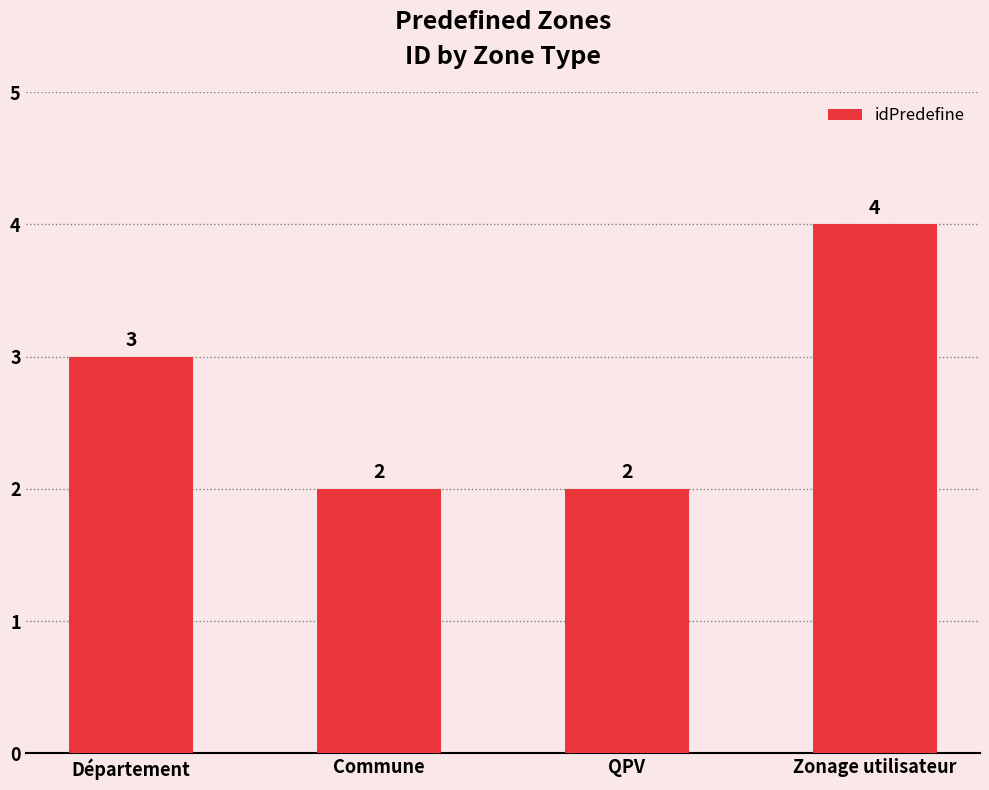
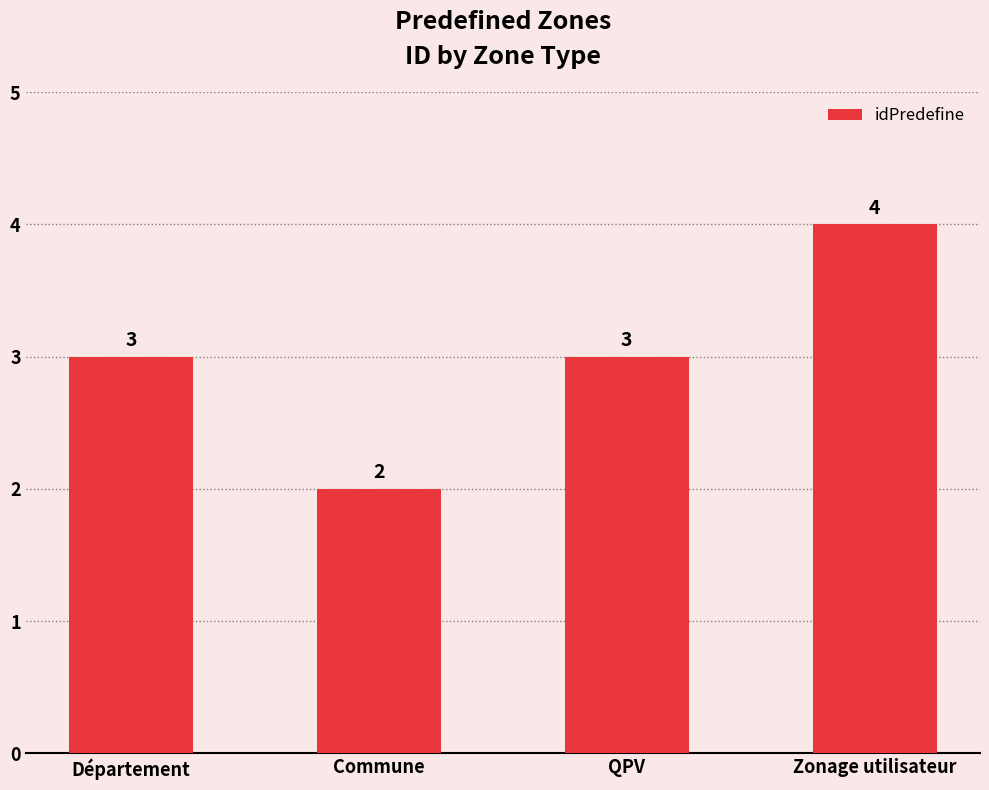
  {
    "Département": 3,
    "Commune": 2,
-   "QPV": 2,
+   "QPV": 3,
    "Zonage utilisateur": 4
  }
